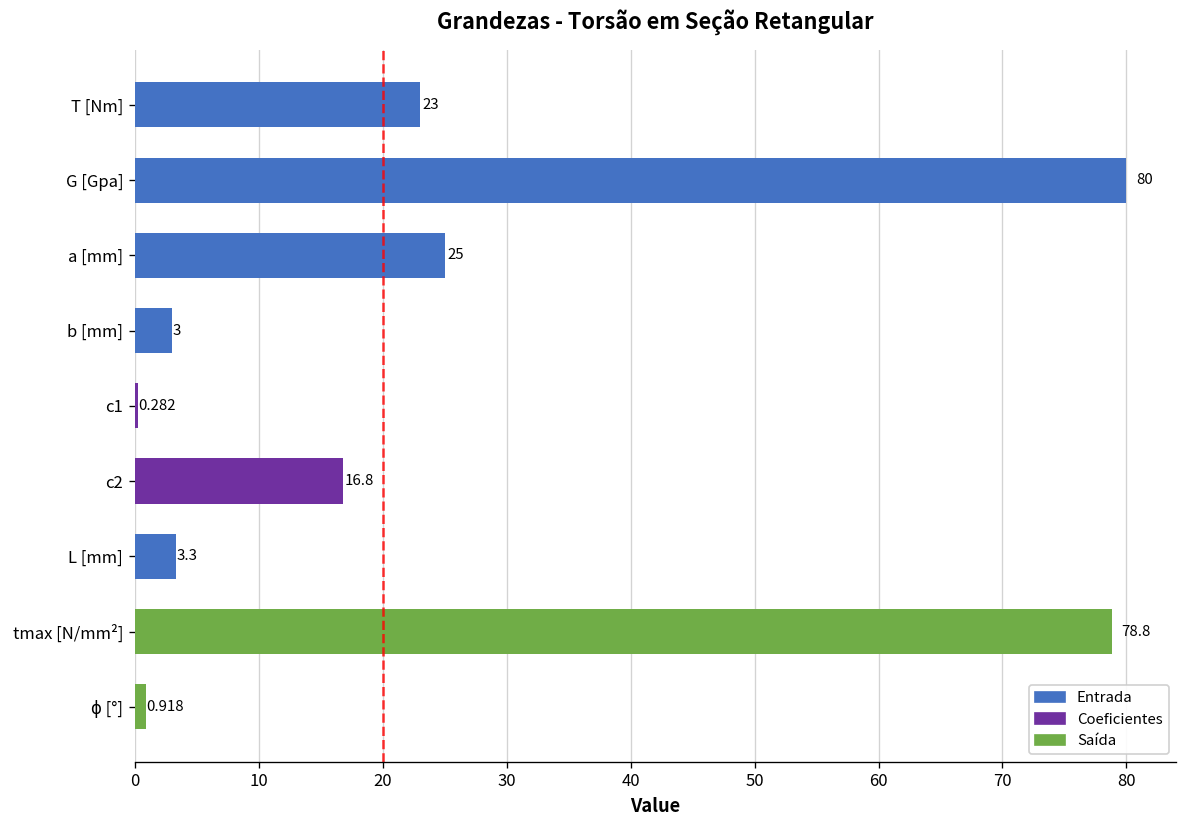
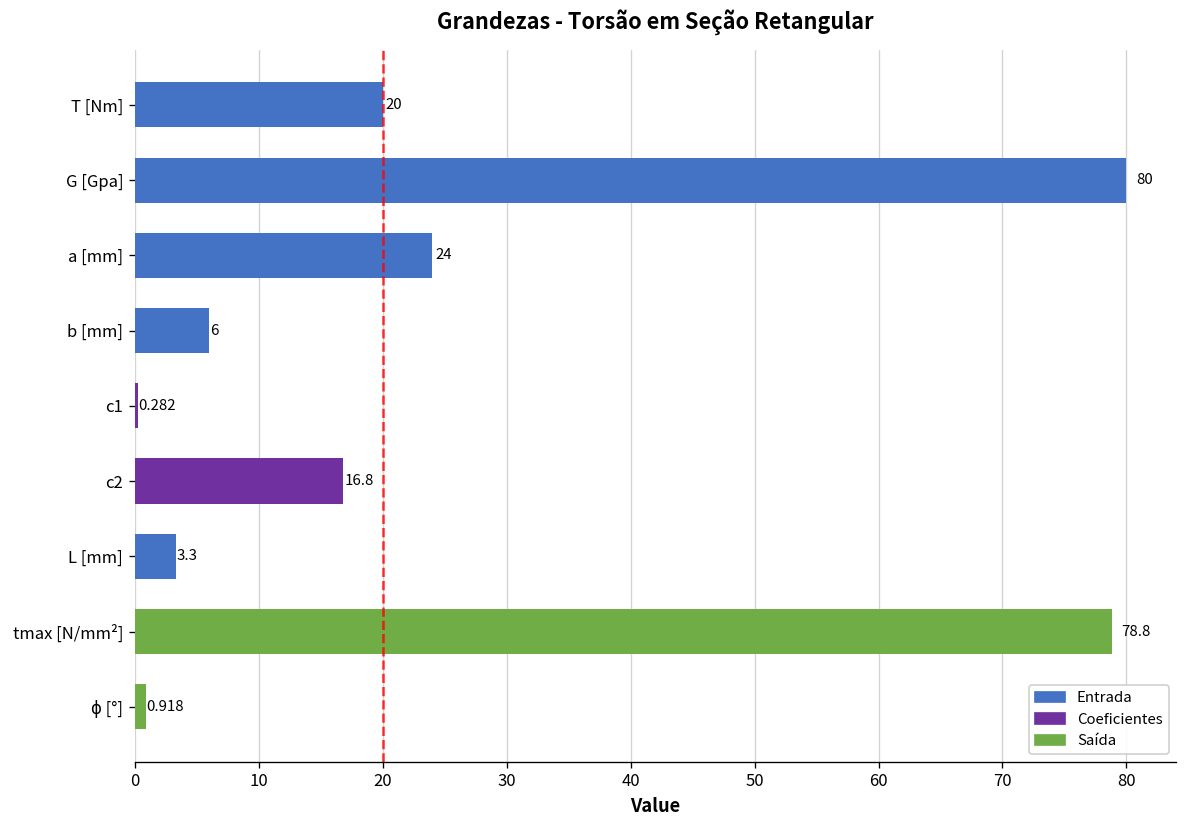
  {
-   "T [Nm]": 23,
+   "T [Nm]": 20,
    "G [Gpa]": 80,
-   "a [mm]": 25,
-   "b [mm]": 3,
+   "a [mm]": 24,
+   "b [mm]": 6,
    "c1": 0.282,
    "c2": 16.8,
    "L [mm]": 3.3,
    "tmax [N/mm²]": 78.8,
    "ϕ [°]": 0.918
  }
